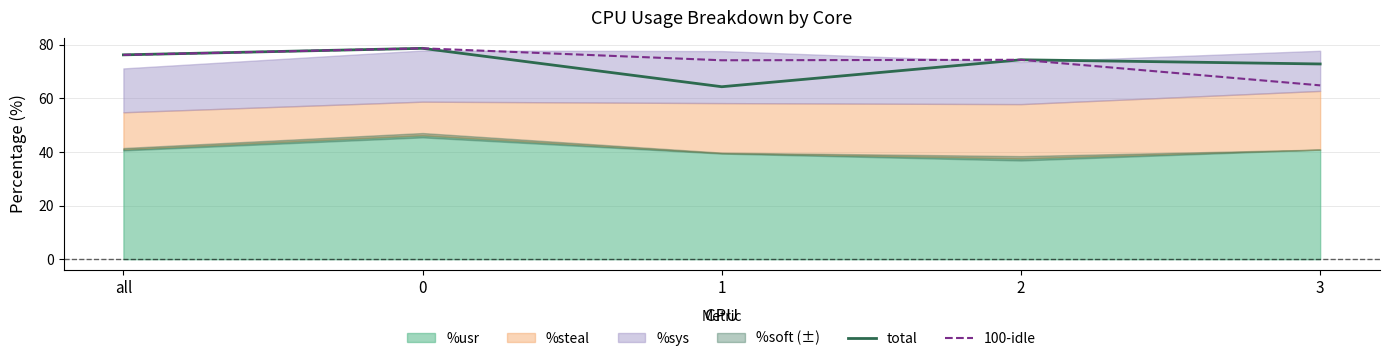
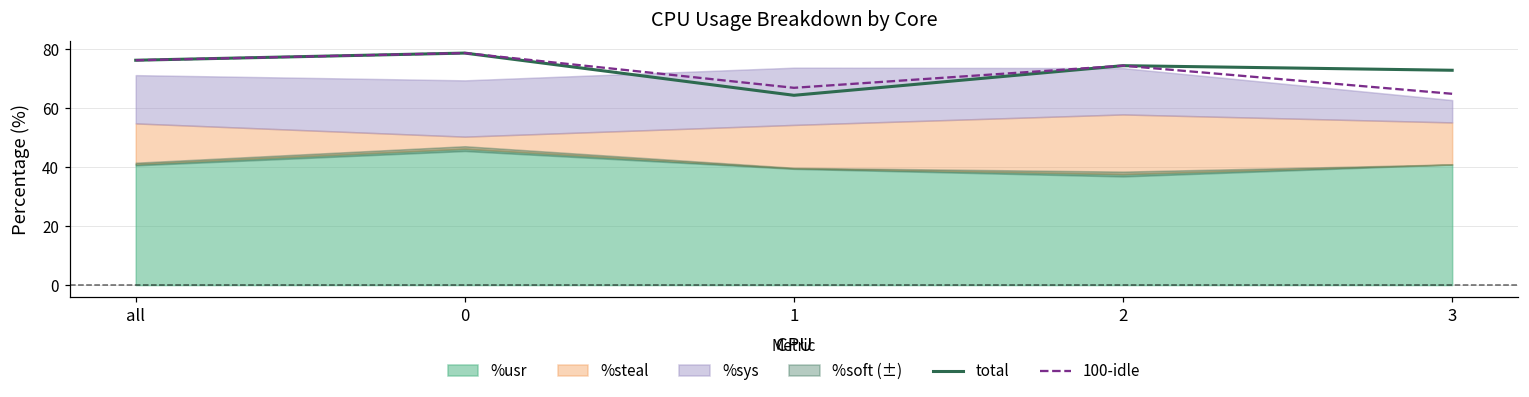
  {
    "%steal": {
      "all": 14,
-     "0": 13,
-     "1": 19,
+     "0": 4,
+     "1": 15,
      "2": 20,
-     "3": 22
+     "3": 14
    },
    "100-idle": {
-     "1": 74,
+     "1": 67,
      "3": 65
    },
    "%sys": {
      "all": 16,
      "1": 19,
-     "3": 15
+     "3": 8
    }
  }
